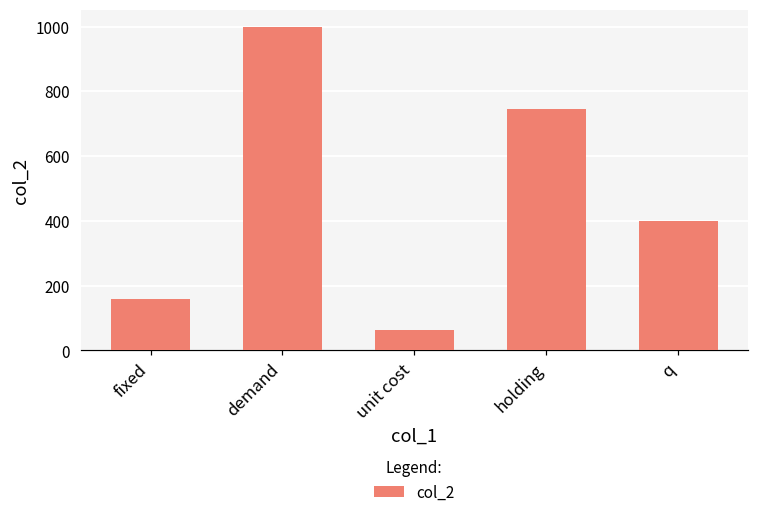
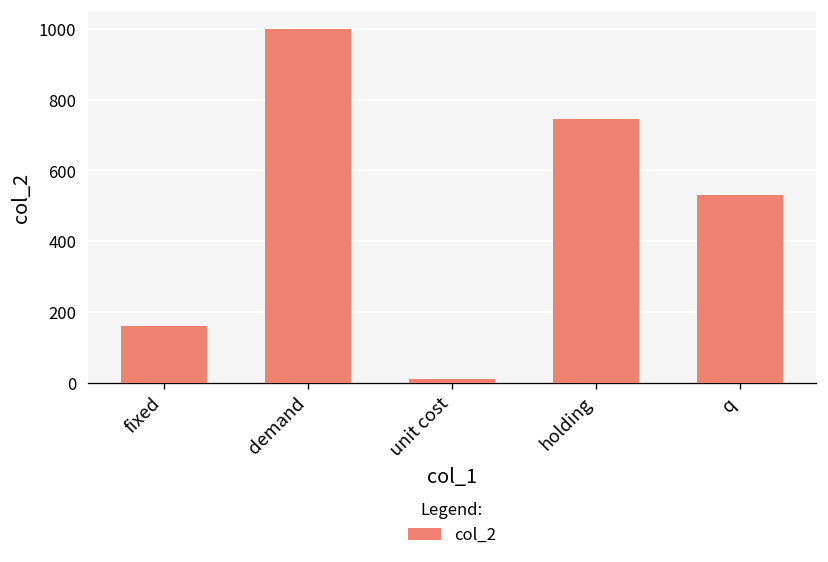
  {
    "fixed": 160,
    "demand": 1000,
-   "unit cost": 60,
+   "unit cost": 10,
    "holding": 750,
-   "q": 400
+   "q": 530
  }
